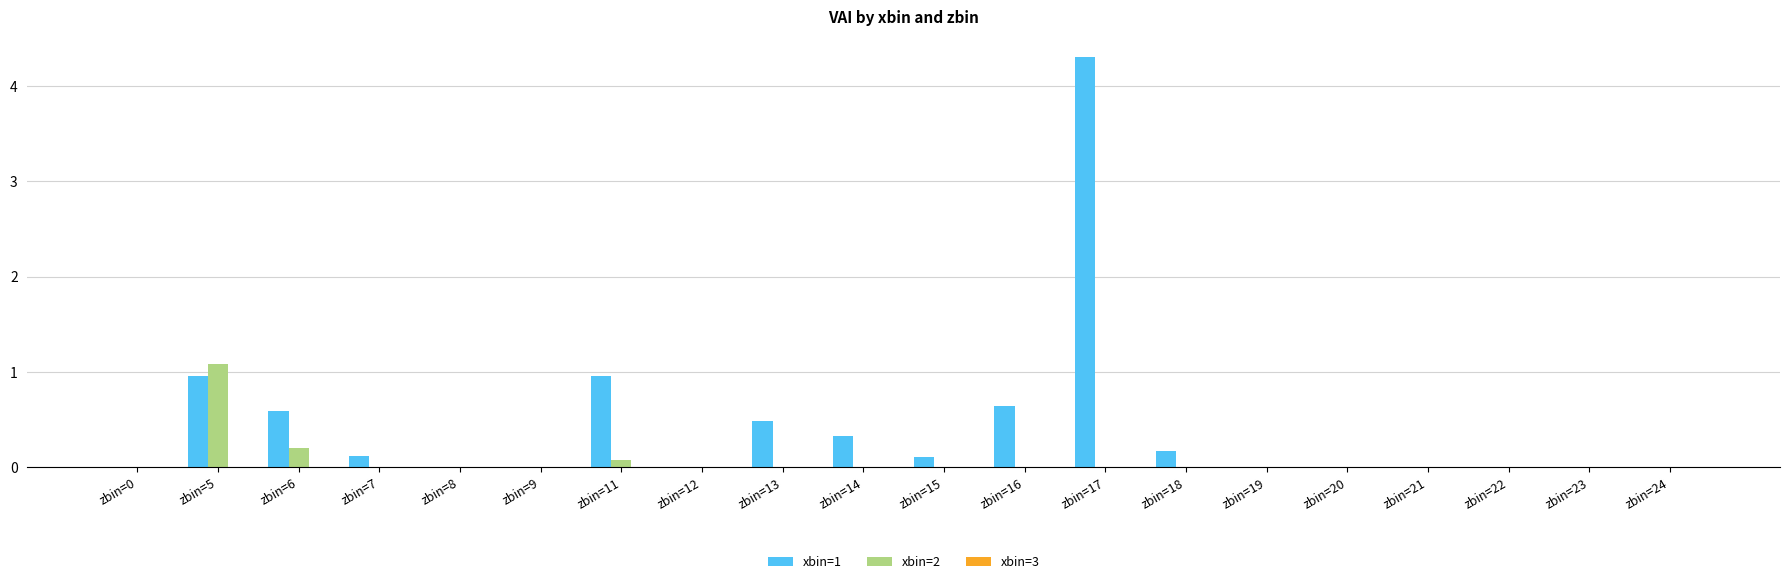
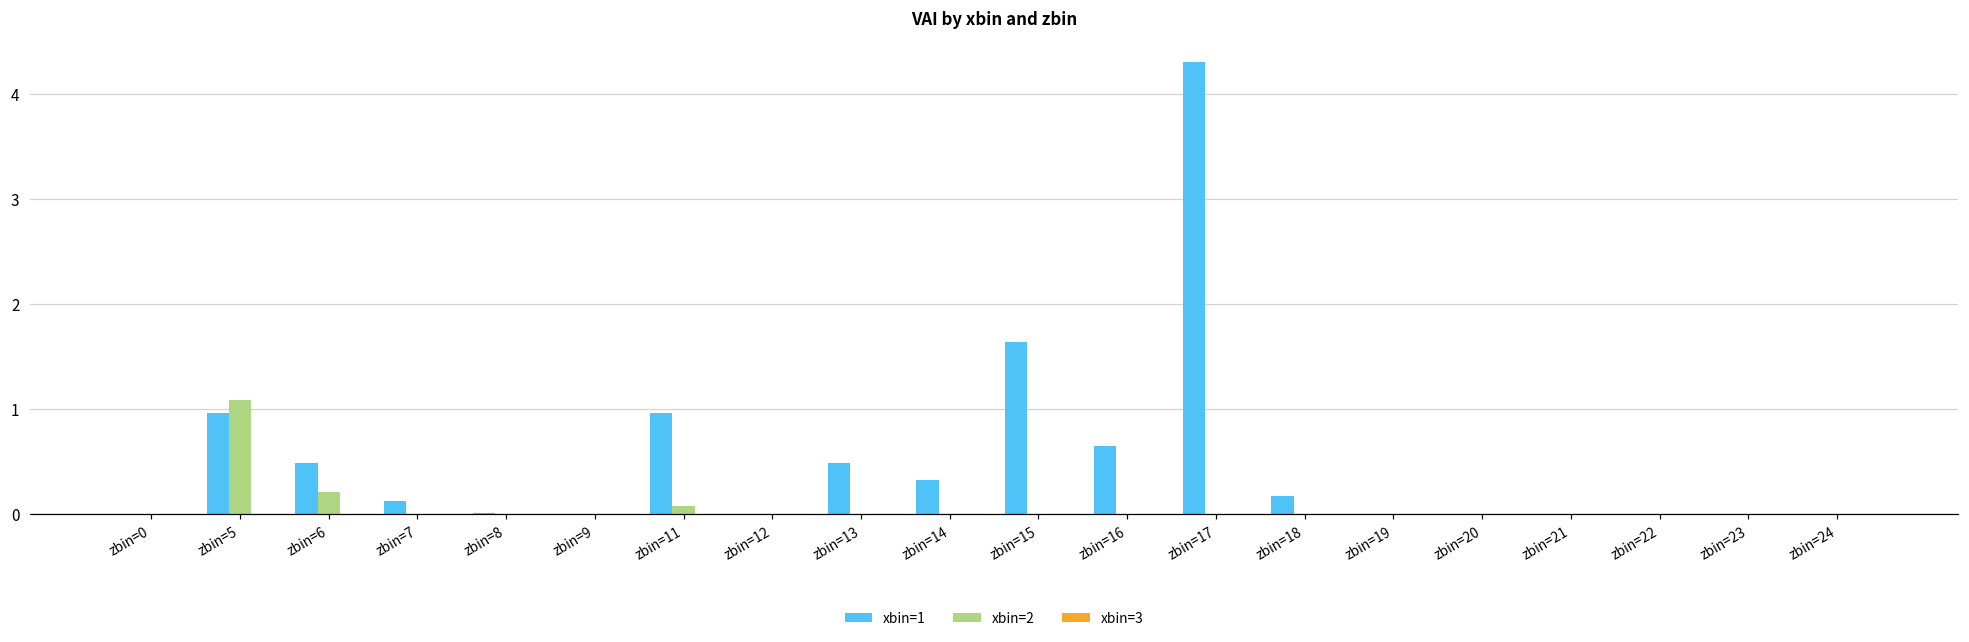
  {
    "xbin=1": {
      "zbin=0": 0.0,
      "zbin=5": 1.0,
-     "zbin=6": 0.6,
+     "zbin=6": 0.5,
      "zbin=7": 0.1,
      "zbin=9": 0.0,
      "zbin=11": 1.0,
      "zbin=12": 0.0,
      "zbin=13": 0.5,
      "zbin=14": 0.3,
-     "zbin=15": 0.1,
+     "zbin=15": 1.6,
      "zbin=16": 0.6,
      "zbin=17": 4.3,
      "zbin=18": 0.2,
      "zbin=19": 0.0,
      "zbin=20": 0.0,
      "zbin=21": 0.0,
      "zbin=22": 0.0,
      "zbin=23": 0.0,
      "zbin=24": 0.0
    },
    "xbin=2": {
      "zbin=0": 0.0,
      "zbin=5": 1.1,
      "zbin=6": 0.2,
      "zbin=7": 0.0,
      "zbin=8": 0.0,
      "zbin=9": 0.0,
      "zbin=11": 0.1,
      "zbin=12": 0.0,
      "zbin=13": 0.0,
      "zbin=14": 0.0,
      "zbin=15": 0.0,
      "zbin=16": 0.0,
      "zbin=17": 0.0,
      "zbin=18": 0.0,
      "zbin=19": 0.0,
      "zbin=20": 0.0,
      "zbin=21": 0.0,
      "zbin=22": 0.0,
      "zbin=23": 0.0,
      "zbin=24": 0.0
    },
    "xbin=3": {
      "zbin=0": 0.0,
      "zbin=5": 0.0,
      "zbin=6": 0.0,
      "zbin=7": 0.0,
      "zbin=8": 0.0,
      "zbin=9": 0.0,
      "zbin=11": 0.0,
      "zbin=12": 0.0,
      "zbin=13": 0.0,
      "zbin=14": 0.0,
      "zbin=15": 0.0,
      "zbin=16": 0.0,
      "zbin=17": 0.0,
      "zbin=18": 0.0,
      "zbin=19": 0.0,
      "zbin=20": 0.0,
      "zbin=21": 0.0,
      "zbin=22": 0.0,
      "zbin=23": 0.0,
      "zbin=24": 0.0
    }
  }
